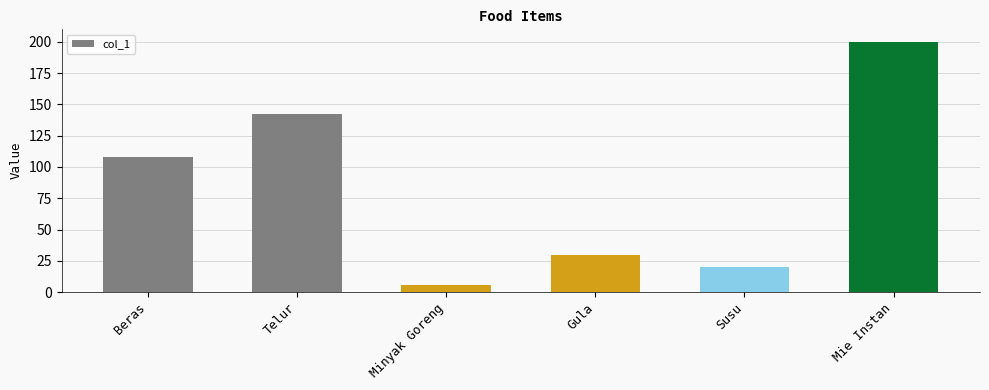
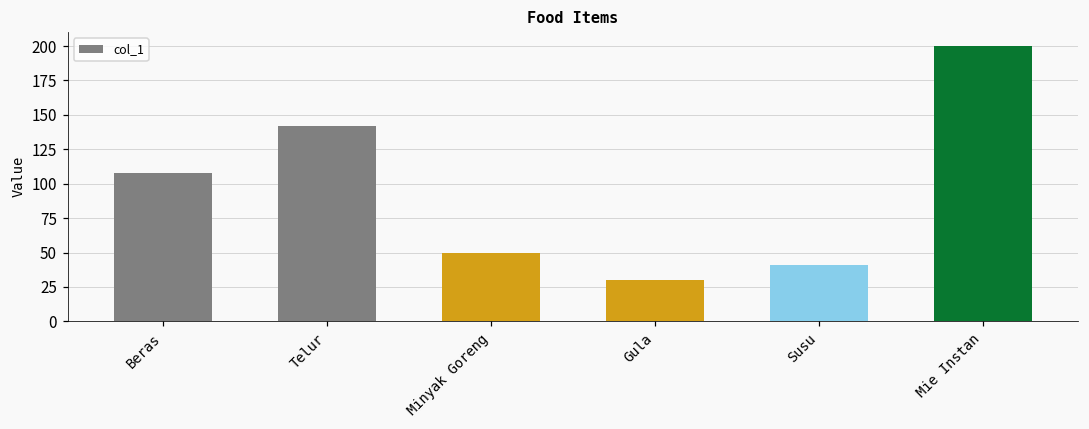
  {
    "Beras": 108,
    "Telur": 142,
-   "Minyak Goreng": 6,
+   "Minyak Goreng": 50,
    "Gula": 30,
-   "Susu": 20,
+   "Susu": 41,
    "Mie Instan": 200
  }
